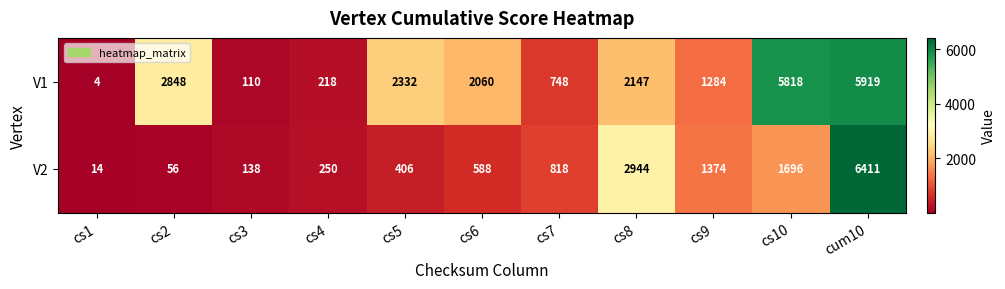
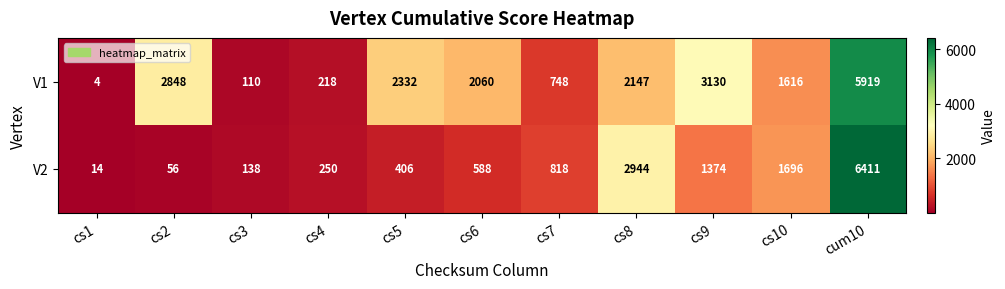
  {
    "V1": {
      "cs1": 4,
      "cs2": 2848,
      "cs3": 110,
      "cs4": 218,
      "cs5": 2332,
      "cs6": 2060,
      "cs7": 748,
      "cs8": 2147,
-     "cs9": 1284,
-     "cs10": 5818,
+     "cs9": 3130,
+     "cs10": 1616,
      "cum10": 5919
    },
    "V2": {
      "cs1": 14,
      "cs2": 56,
      "cs3": 138,
      "cs4": 250,
      "cs5": 406,
      "cs6": 588,
      "cs7": 818,
      "cs8": 2944,
      "cs9": 1374,
      "cs10": 1696,
      "cum10": 6411
    }
  }
